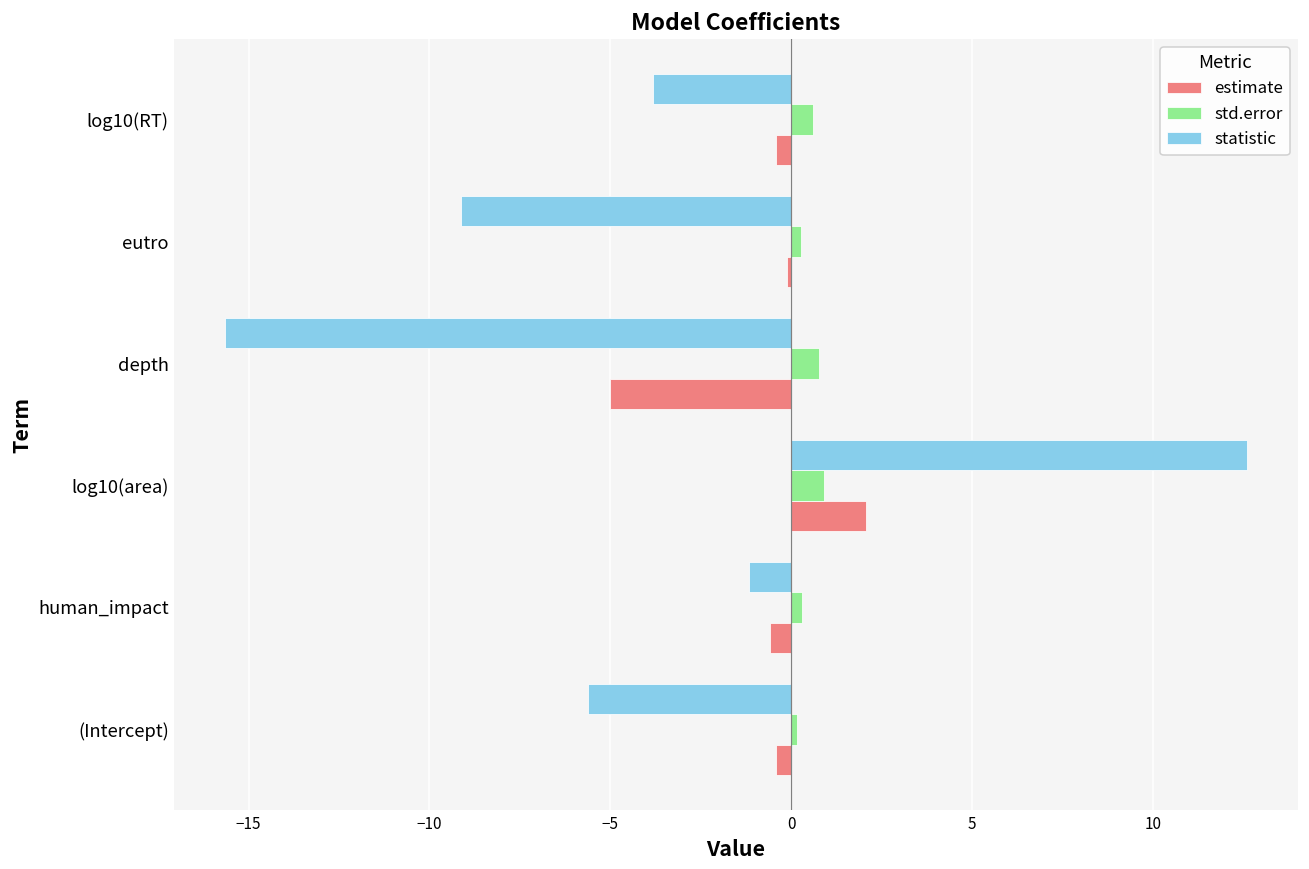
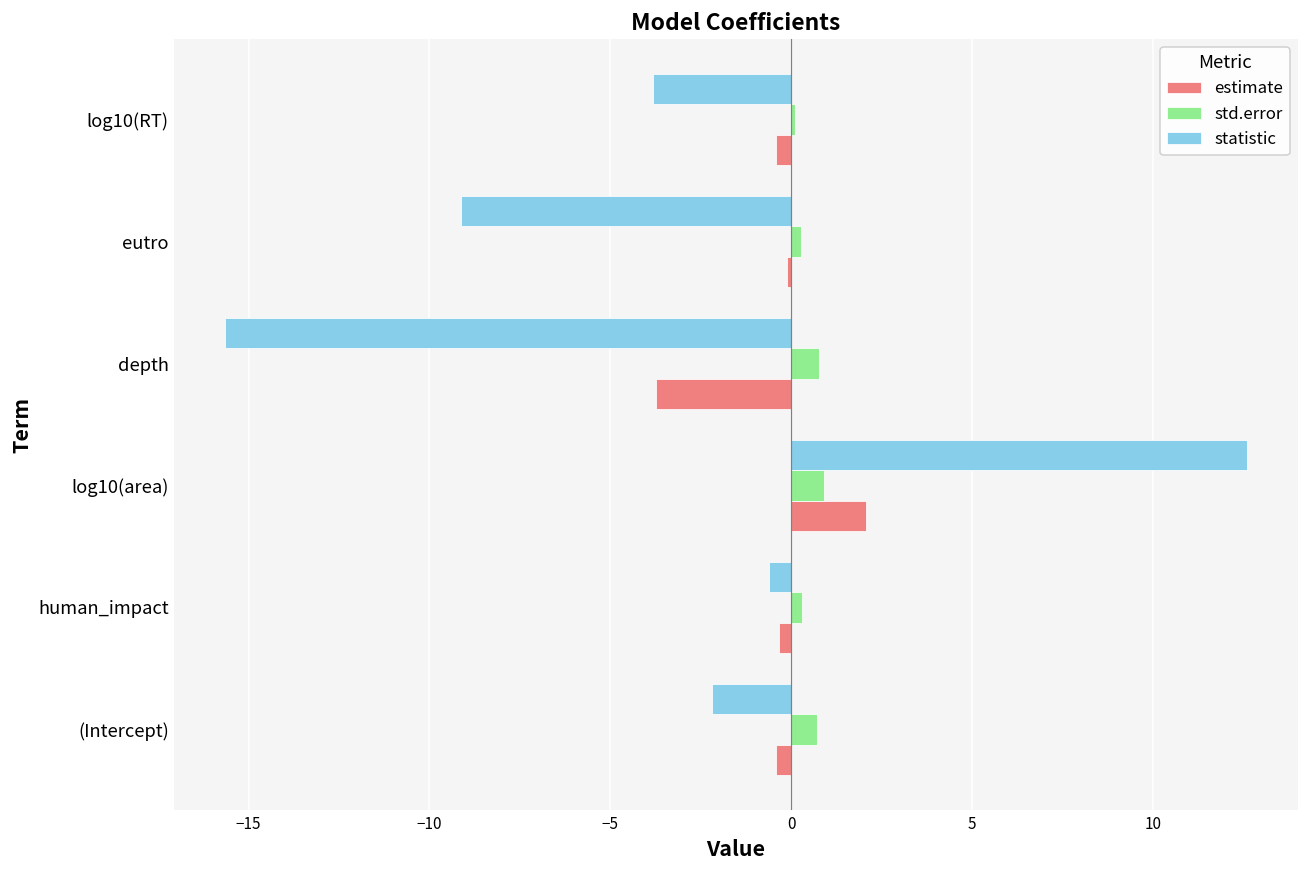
  {
    "estimate": {
      "log10(RT)": -0.4,
      "eutro": -0.1,
-     "depth": -5.0,
+     "depth": -3.7,
      "log10(area)": 2.0,
-     "human_impact": -0.6,
+     "human_impact": -0.3,
      "(Intercept)": -0.4
    },
    "std.error": {
-     "log10(RT)": 0.6,
+     "log10(RT)": 0.1,
      "eutro": 0.3,
      "depth": 0.8,
      "log10(area)": 0.9,
      "human_impact": 0.3,
-     "(Intercept)": 0.2
+     "(Intercept)": 0.7
    },
    "statistic": {
      "log10(RT)": -3.8,
      "eutro": -9.1,
      "depth": -15.6,
      "log10(area)": 12.6,
-     "human_impact": -1.2,
-     "(Intercept)": -5.6
+     "human_impact": -0.6,
+     "(Intercept)": -2.2
    }
  }
